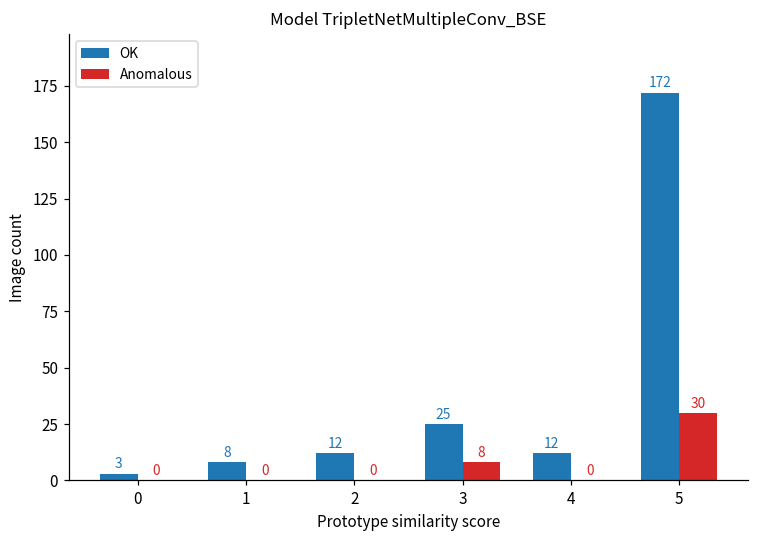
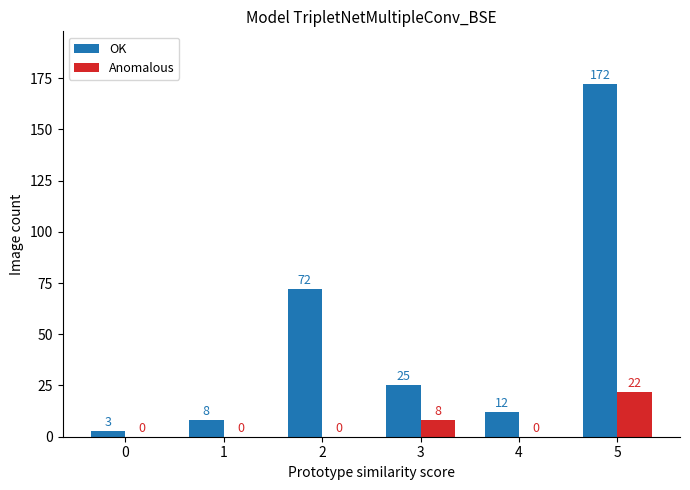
  {
    "OK": {
      "0": 3,
      "1": 8,
-     "2": 12,
+     "2": 72,
      "3": 25,
      "4": 12,
      "5": 172
    },
    "Anomalous": {
      "0": 0,
      "1": 0,
      "2": 0,
      "3": 8,
      "4": 0,
-     "5": 30
+     "5": 22
    }
  }
